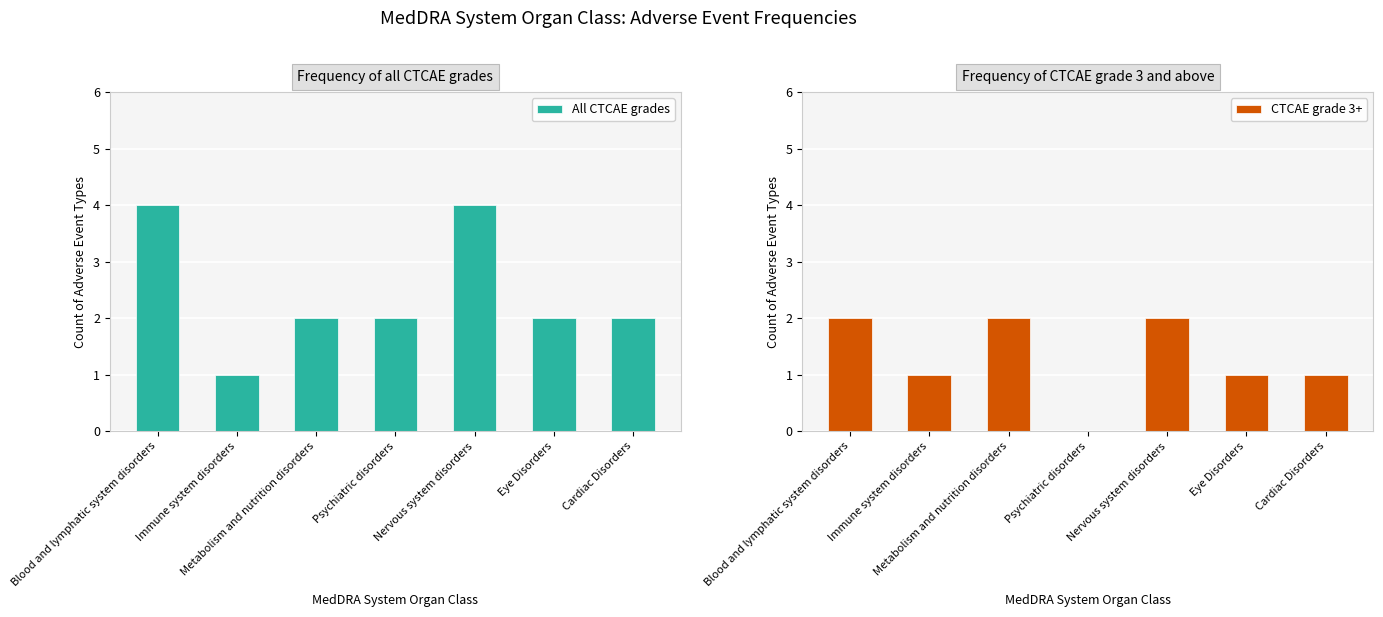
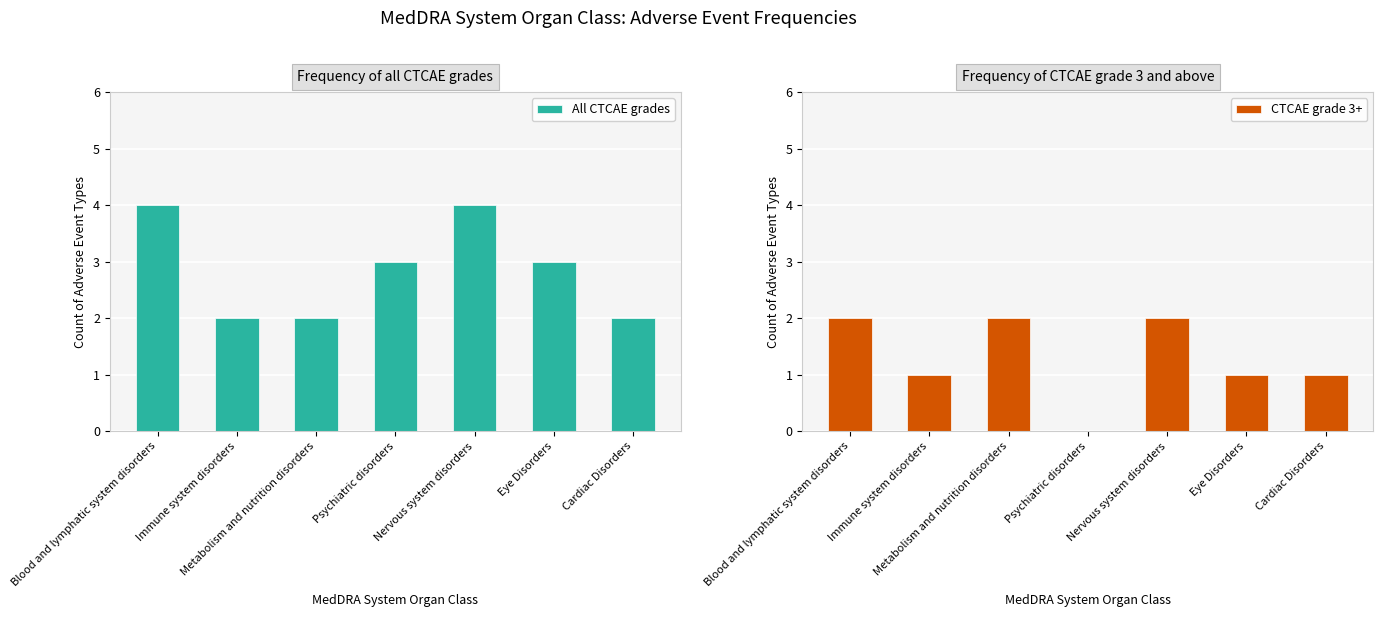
  {
    "Frequency of all CTCAE grades": {
      "Blood and lymphatic system disorders": 4,
-     "Immune system disorders": 1,
+     "Immune system disorders": 2,
      "Metabolism and nutrition disorders": 2,
-     "Psychiatric disorders": 2,
+     "Psychiatric disorders": 3,
      "Nervous system disorders": 4,
-     "Eye Disorders": 2,
+     "Eye Disorders": 3,
      "Cardiac Disorders": 2
    },
    "Frequency of CTCAE grade 3 and above": {
      "Blood and lymphatic system disorders": 2.0,
      "Immune system disorders": 1.0,
      "Metabolism and nutrition disorders": 2.0,
      "Psychiatric disorders": 0.0,
      "Nervous system disorders": 2.0,
      "Eye Disorders": 1.0,
      "Cardiac Disorders": 1.0
    }
  }
